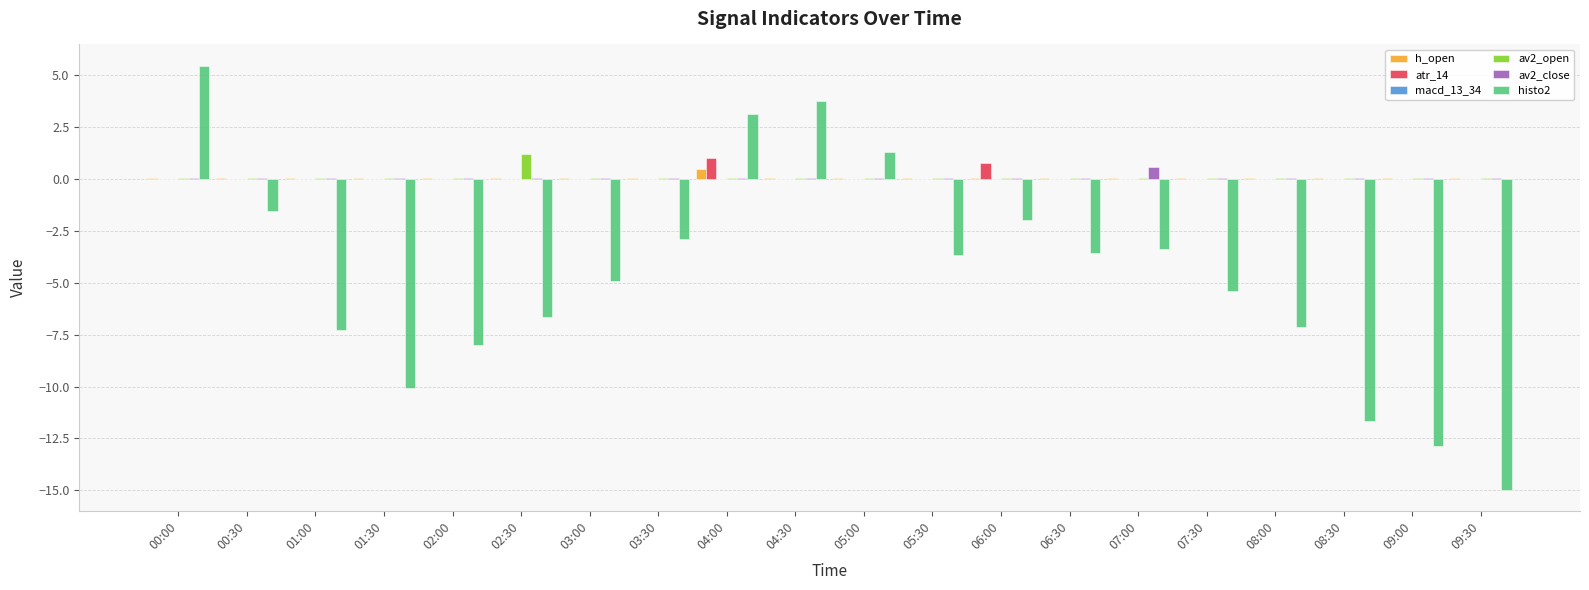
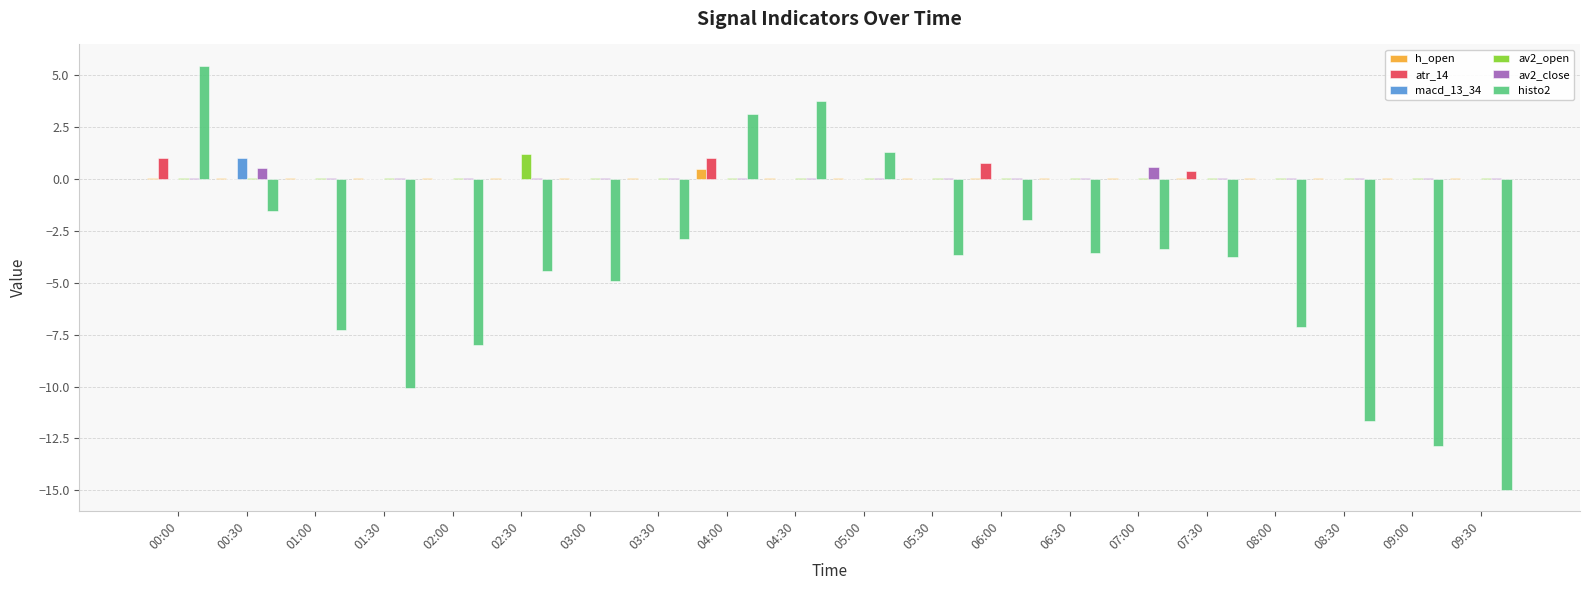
  {
    "h_open": {
      "04:00": 0.5
    },
    "atr_14": {
-     "00:00": 0.0,
+     "00:00": 1.0,
      "04:00": 1.0,
      "06:00": 0.8,
-     "07:30": 0.0
+     "07:30": 0.4
    },
    "macd_13_34": {
-     "00:30": 0
+     "00:30": 1
    },
    "av2_open": {
      "02:30": 1.2
    },
    "av2_close": {
-     "00:30": 0.0,
+     "00:30": 0.5,
      "07:00": 0.6
    },
    "histo2": {
      "00:00": 5.5,
      "00:30": -1.5,
      "01:00": -7.3,
      "01:30": -10.1,
      "02:00": -8.0,
-     "02:30": -6.6,
+     "02:30": -4.4,
      "03:00": -4.9,
      "03:30": -2.9,
      "04:00": 3.1,
      "04:30": 3.8,
      "05:00": 1.3,
      "05:30": -3.7,
      "06:00": -2.0,
      "06:30": -3.6,
      "07:00": -3.4,
-     "07:30": -5.4,
+     "07:30": -3.8,
      "08:00": -7.1,
      "08:30": -11.7,
      "09:00": -12.9,
      "09:30": -15.0
    }
  }
